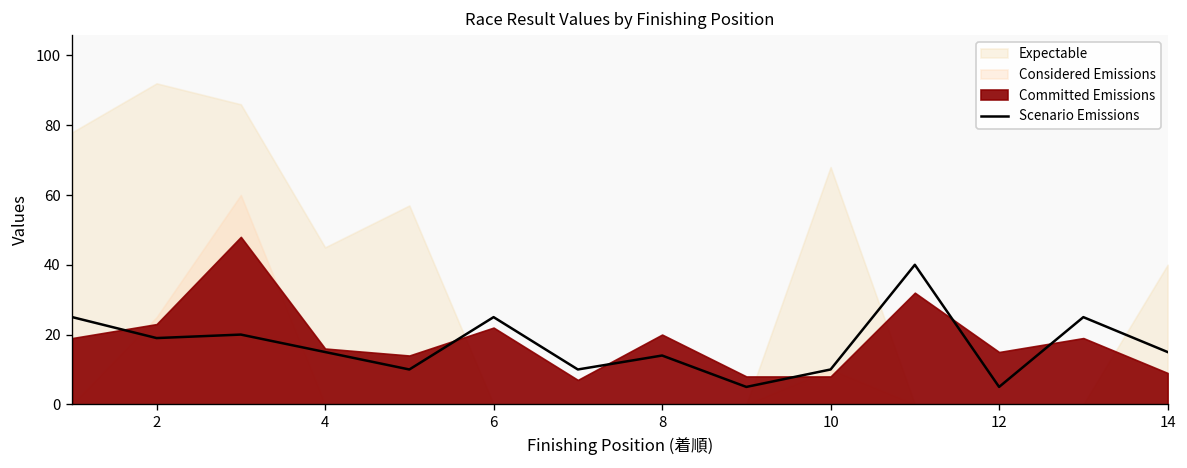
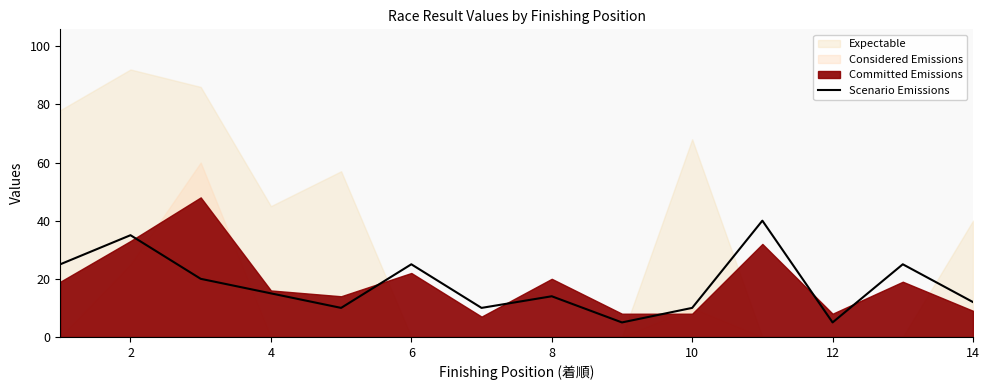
  {
    "Scenario Emissions": {
-     "2": 19,
+     "2": 35,
      "4": 15,
      "6": 25,
      "8": 14,
      "12": 5,
-     "14": 15
+     "14": 12
    },
    "Committed Emissions": {
-     "2": 23,
+     "2": 33,
      "4": 16,
      "6": 22,
      "8": 20,
      "10": 8,
-     "12": 15,
+     "12": 8,
      "14": 9
    }
  }
